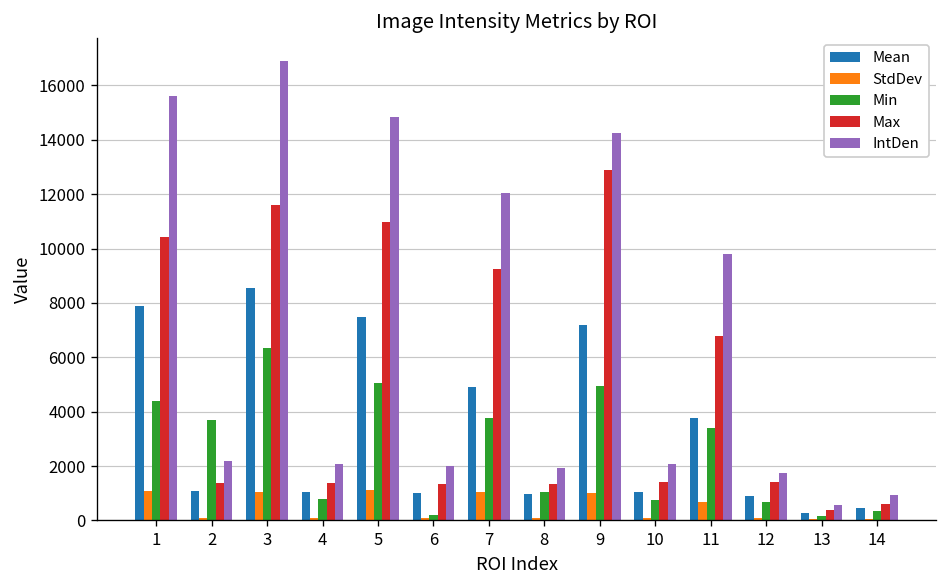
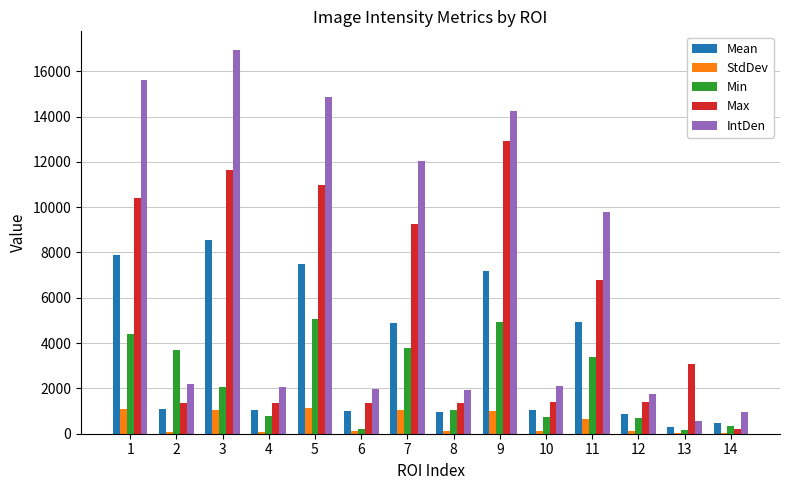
  {
    "Mean": {
      "1": 7900,
      "2": 1100,
      "3": 8500,
      "4": 1000,
      "5": 7500,
      "6": 1000,
      "7": 4900,
      "8": 1000,
      "9": 7200,
      "10": 1100,
-     "11": 3800,
+     "11": 5000,
      "12": 900,
      "13": 300,
      "14": 500
    },
    "StdDev": {
      "1": 1100,
      "3": 1100,
      "5": 1100,
      "7": 1000,
      "9": 1000,
      "11": 700
    },
    "Min": {
      "1": 4400,
      "2": 3700,
-     "3": 6300,
+     "3": 2100,
      "4": 800,
      "5": 5100,
      "6": 200,
      "7": 3800,
      "8": 1100,
      "9": 4900,
      "10": 800,
      "11": 3400,
      "12": 700,
      "13": 200,
      "14": 300
    },
    "Max": {
      "1": 10400,
      "2": 1400,
      "3": 11600,
      "4": 1400,
      "5": 11000,
      "6": 1300,
      "7": 9300,
      "8": 1300,
      "9": 12900,
      "10": 1400,
      "11": 6800,
      "12": 1400,
-     "13": 400,
-     "14": 600
+     "13": 3100,
+     "14": 200
    },
    "IntDen": {
      "1": 15600,
      "2": 2200,
      "3": 16900,
      "4": 2100,
      "5": 14800,
      "6": 2000,
      "7": 12100,
      "8": 1900,
      "9": 14300,
      "10": 2100,
      "11": 9800,
      "12": 1800,
      "13": 600,
      "14": 900
    }
  }
